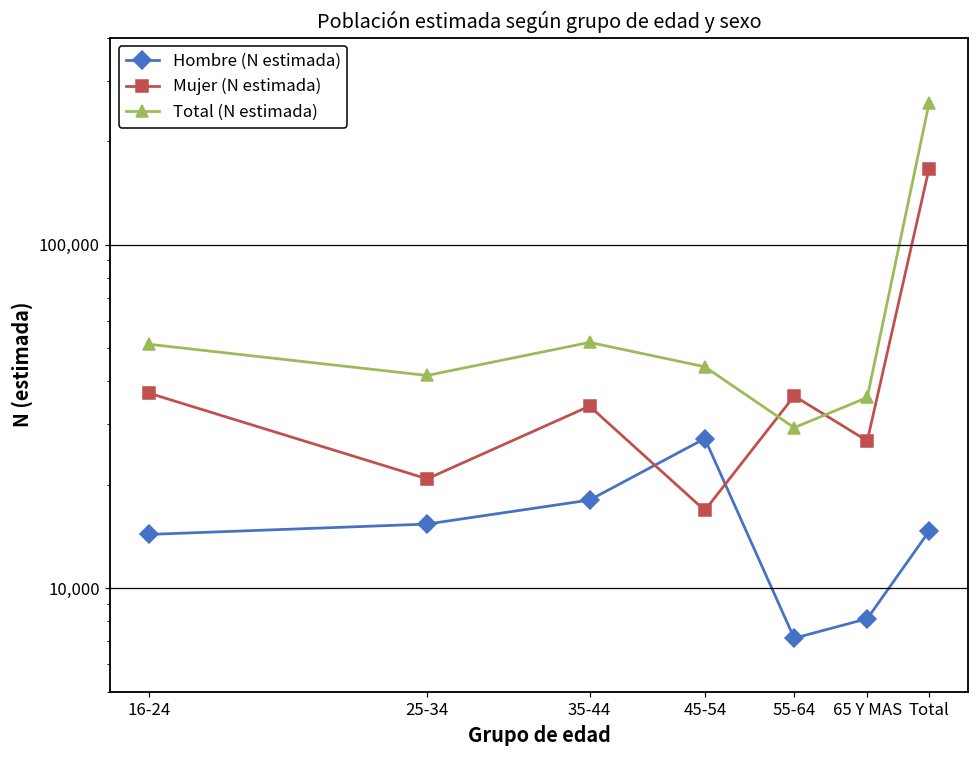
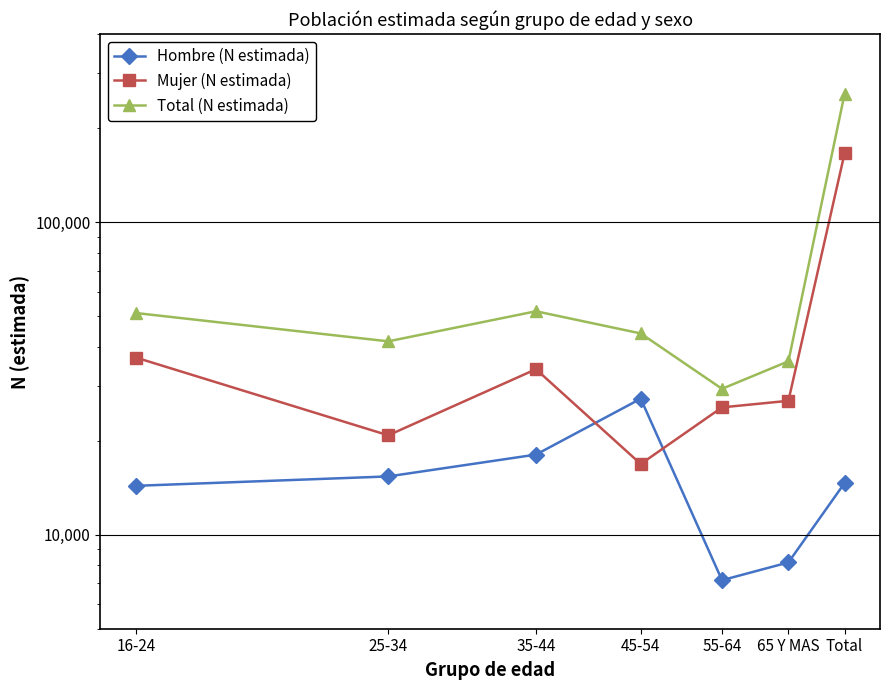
  {
    "Hombre (N estimada)": {
      "16-24": "14,000",
      "25-34": "15,000",
      "35-44": "18,000",
      "45-54": "27,000",
      "55-64": "7,200",
      "65 Y MAS": "8,200",
      "Total": "15,000"
    },
    "Mujer (N estimada)": {
      "16-24": "37,000",
      "25-34": "21,000",
      "35-44": "34,000",
      "45-54": "17,000",
-     "55-64": "36,000",
+     "55-64": "26,000",
      "65 Y MAS": "27,000",
      "Total": "170,000"
    },
    "Total (N estimada)": {
      "16-24": "51,000",
      "25-34": "42,000",
      "35-44": "52,000",
      "45-54": "44,000",
      "55-64": "29,000",
      "65 Y MAS": "36,000",
      "Total": "260,000"
    }
  }
